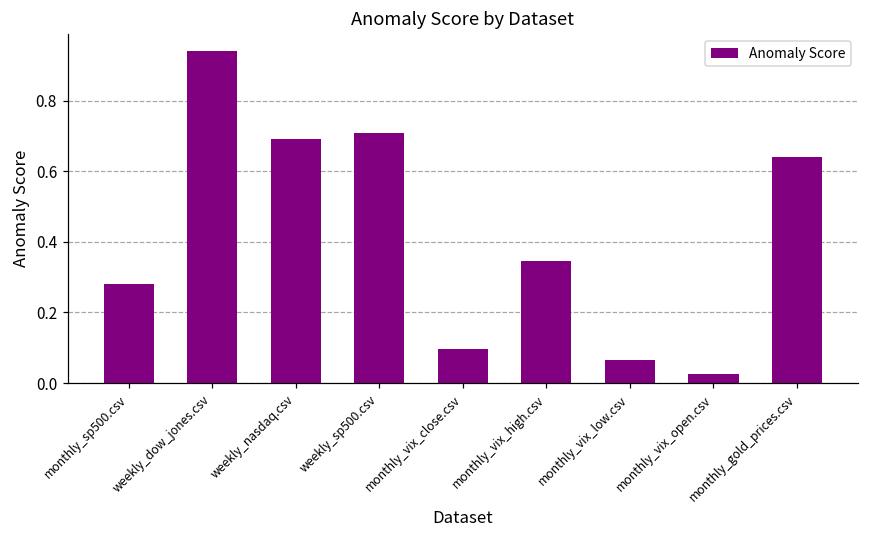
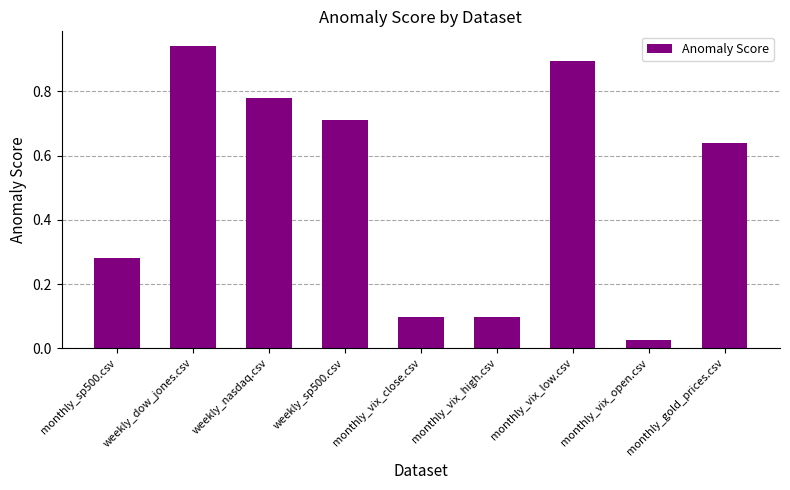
  {
    "monthly_sp500.csv": 0.28,
    "weekly_dow_jones.csv": 0.94,
-   "weekly_nasdaq.csv": 0.69,
+   "weekly_nasdaq.csv": 0.78,
    "weekly_sp500.csv": 0.71,
    "monthly_vix_close.csv": 0.10,
-   "monthly_vix_high.csv": 0.35,
-   "monthly_vix_low.csv": 0.07,
+   "monthly_vix_high.csv": 0.10,
+   "monthly_vix_low.csv": 0.90,
    "monthly_vix_open.csv": 0.03,
    "monthly_gold_prices.csv": 0.64
  }
